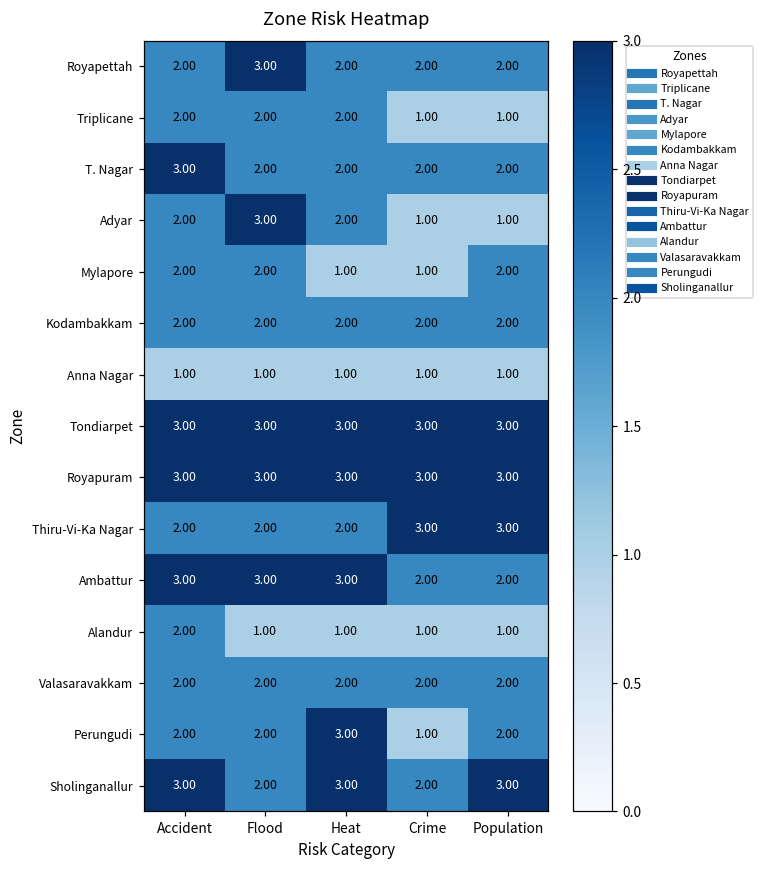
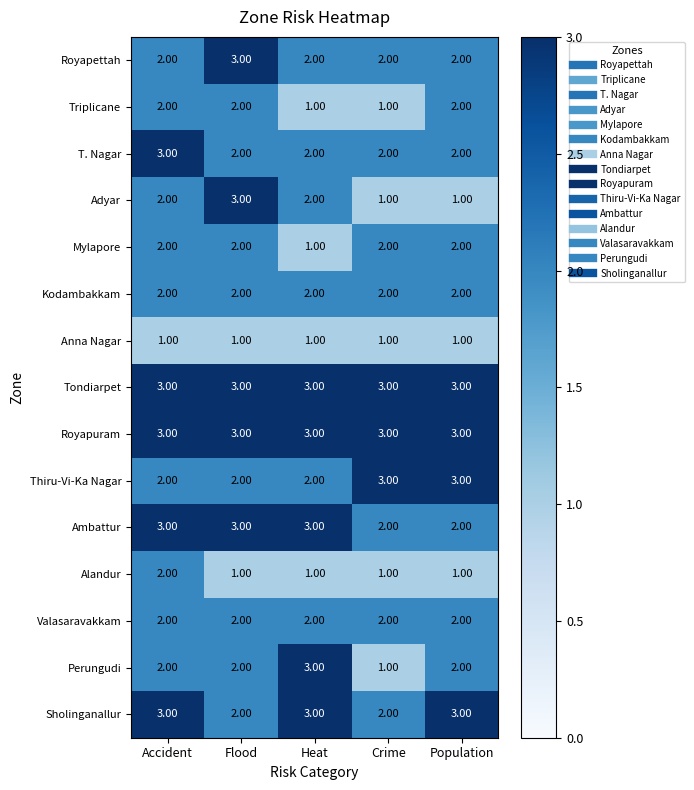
  {
    "Royapettah": {
      "Accident": 2.00,
      "Flood": 3.00,
      "Heat": 2.00,
      "Crime": 2.00,
      "Population": 2.00
    },
    "Triplicane": {
      "Accident": 2.00,
      "Flood": 2.00,
-     "Heat": 2.00,
+     "Heat": 1.00,
      "Crime": 1.00,
-     "Population": 1.00
+     "Population": 2.00
    },
    "T. Nagar": {
      "Accident": 3.00,
      "Flood": 2.00,
      "Heat": 2.00,
      "Crime": 2.00,
      "Population": 2.00
    },
    "Adyar": {
      "Accident": 2.00,
      "Flood": 3.00,
      "Heat": 2.00,
      "Crime": 1.00,
      "Population": 1.00
    },
    "Mylapore": {
      "Accident": 2.00,
      "Flood": 2.00,
      "Heat": 1.00,
-     "Crime": 1.00,
+     "Crime": 2.00,
      "Population": 2.00
    },
    "Kodambakkam": {
      "Accident": 2.00,
      "Flood": 2.00,
      "Heat": 2.00,
      "Crime": 2.00,
      "Population": 2.00
    },
    "Anna Nagar": {
      "Accident": 1.00,
      "Flood": 1.00,
      "Heat": 1.00,
      "Crime": 1.00,
      "Population": 1.00
    },
    "Tondiarpet": {
      "Accident": 3.00,
      "Flood": 3.00,
      "Heat": 3.00,
      "Crime": 3.00,
      "Population": 3.00
    },
    "Royapuram": {
      "Accident": 3.00,
      "Flood": 3.00,
      "Heat": 3.00,
      "Crime": 3.00,
      "Population": 3.00
    },
    "Thiru-Vi-Ka Nagar": {
      "Accident": 2.00,
      "Flood": 2.00,
      "Heat": 2.00,
      "Crime": 3.00,
      "Population": 3.00
    },
    "Ambattur": {
      "Accident": 3.00,
      "Flood": 3.00,
      "Heat": 3.00,
      "Crime": 2.00,
      "Population": 2.00
    },
    "Alandur": {
      "Accident": 2.00,
      "Flood": 1.00,
      "Heat": 1.00,
      "Crime": 1.00,
      "Population": 1.00
    },
    "Valasaravakkam": {
      "Accident": 2.00,
      "Flood": 2.00,
      "Heat": 2.00,
      "Crime": 2.00,
      "Population": 2.00
    },
    "Perungudi": {
      "Accident": 2.00,
      "Flood": 2.00,
      "Heat": 3.00,
      "Crime": 1.00,
      "Population": 2.00
    },
    "Sholinganallur": {
      "Accident": 3.00,
      "Flood": 2.00,
      "Heat": 3.00,
      "Crime": 2.00,
      "Population": 3.00
    }
  }
